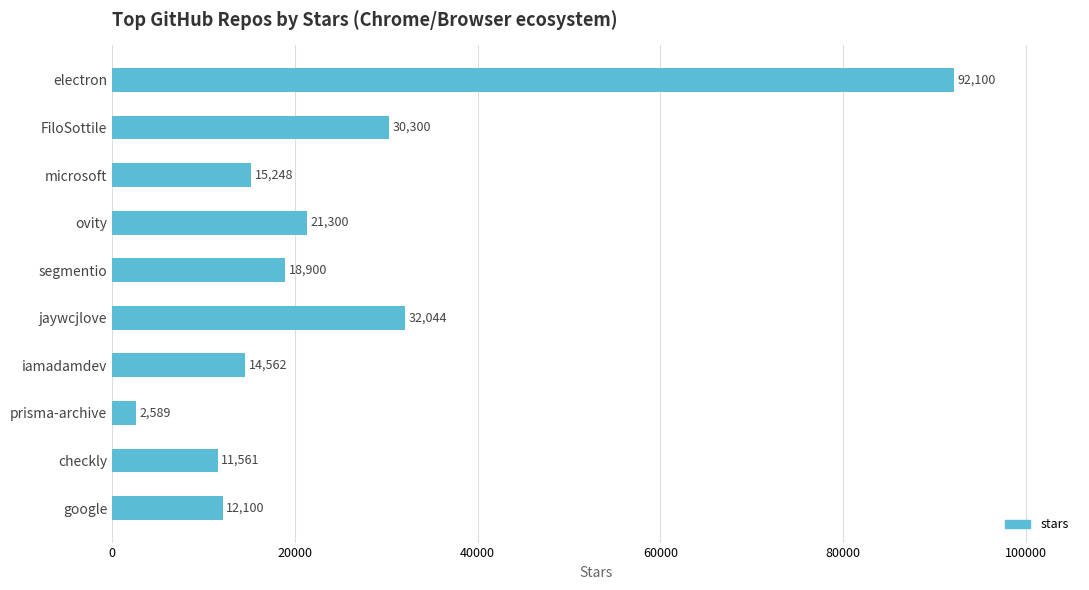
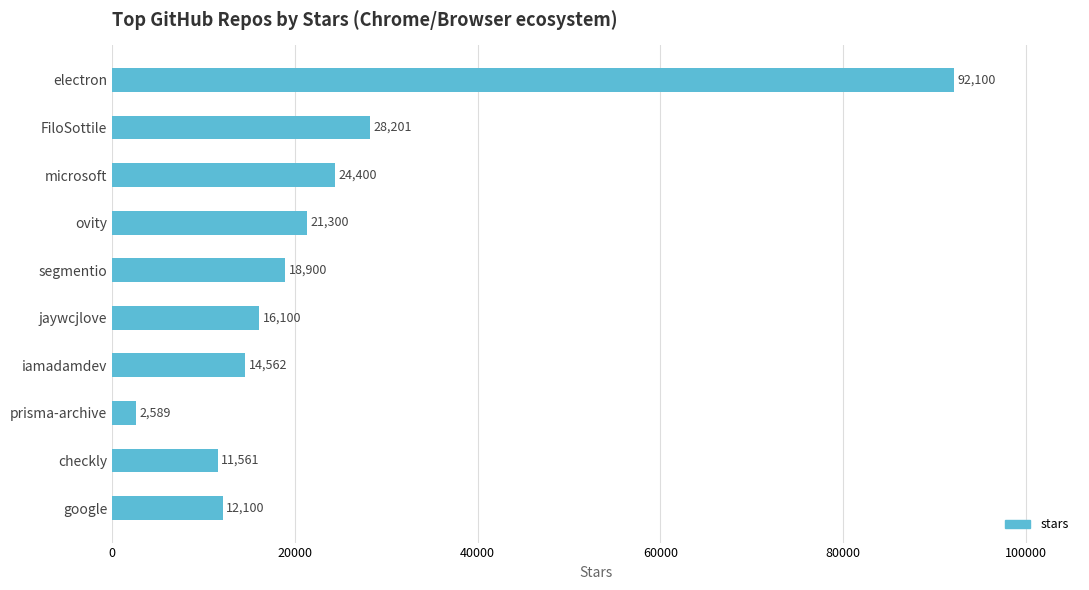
  {
    "electron": "92,100",
-   "FiloSottile": "30,300",
-   "microsoft": "15,248",
+   "FiloSottile": "28,201",
+   "microsoft": "24,400",
    "ovity": "21,300",
    "segmentio": "18,900",
-   "jaywcjlove": "32,044",
+   "jaywcjlove": "16,100",
    "iamadamdev": "14,562",
    "prisma-archive": "2,589",
    "checkly": "11,561",
    "google": "12,100"
  }
